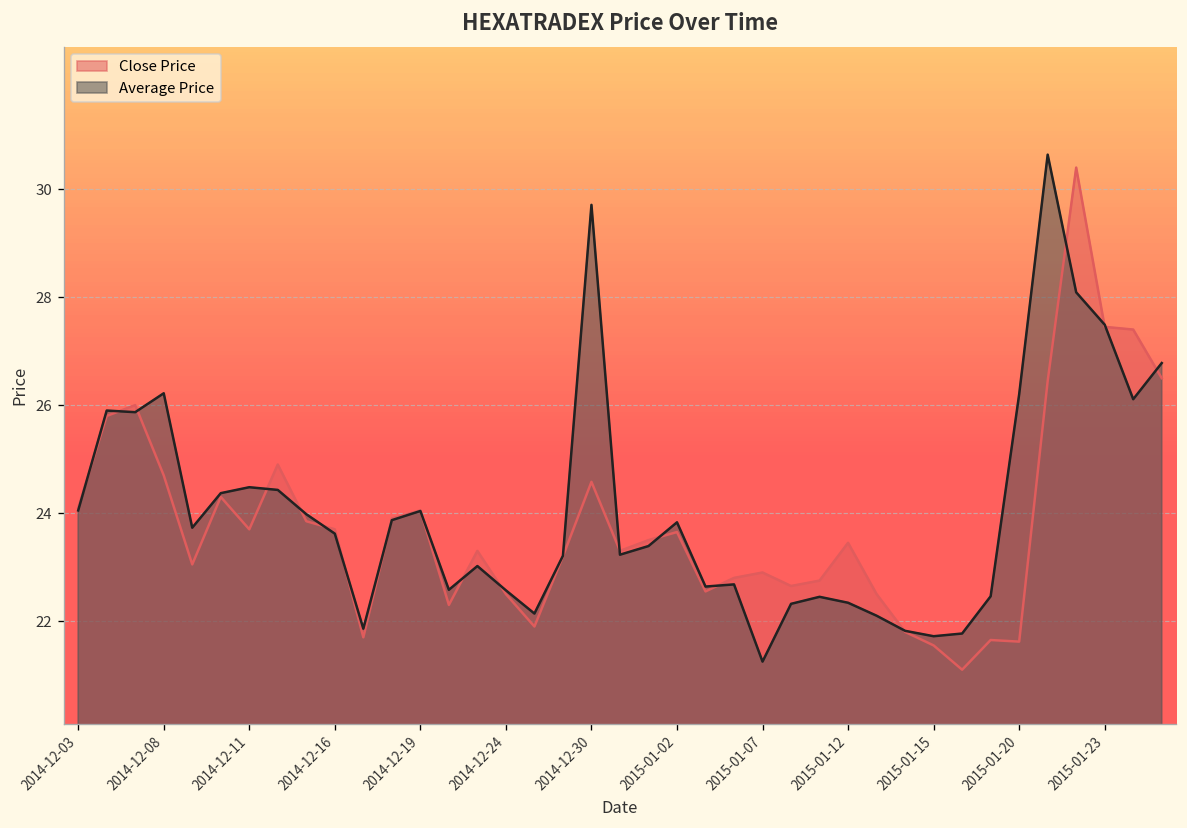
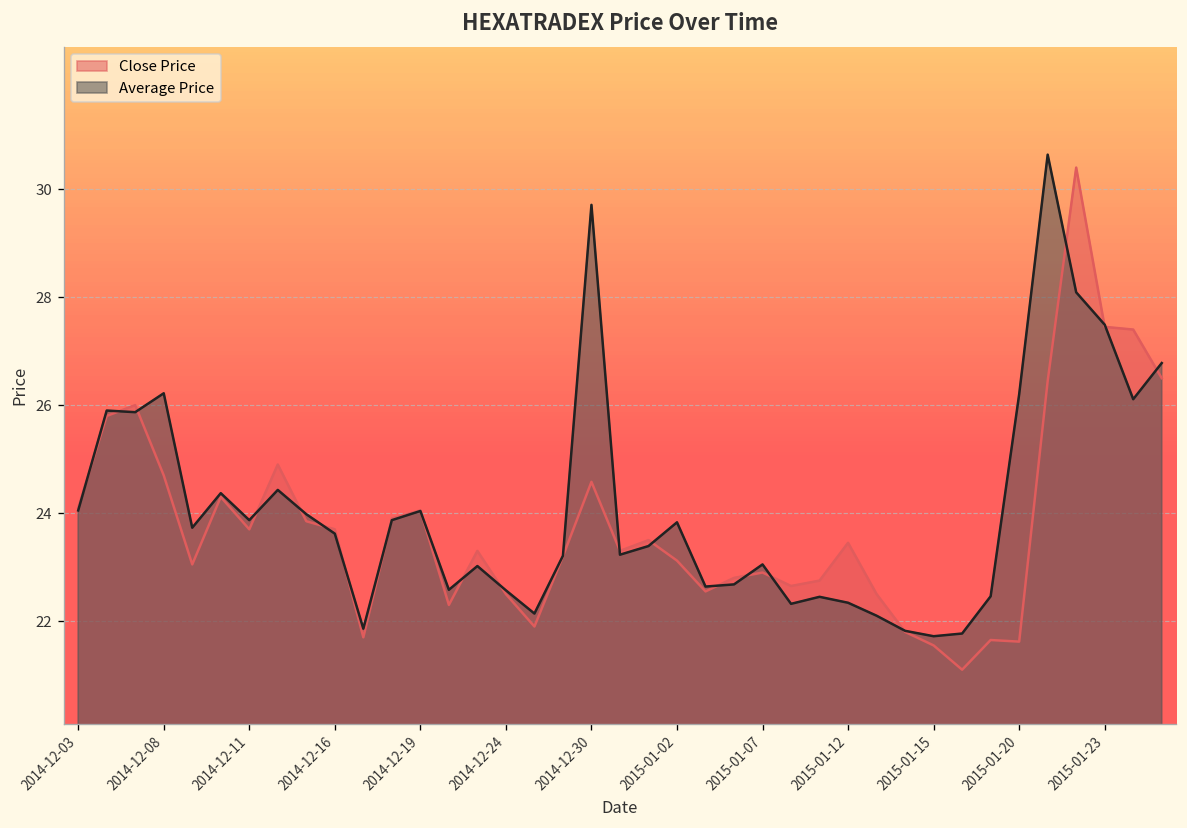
  {
    "Close Price": {
      "2014-12-08": 24.7,
      "2014-12-11": 23.7,
      "2014-12-16": 23.7,
      "2014-12-24": 22.5,
      "2014-12-30": 24.6,
-     "2015-01-02": 23.7,
+     "2015-01-02": 23.1,
      "2015-01-07": 22.9,
      "2015-01-12": 23.5,
      "2015-01-15": 21.6,
      "2015-01-20": 21.6
    },
    "Average Price": {
      "2014-12-08": 26.2,
-     "2014-12-11": 24.5,
+     "2014-12-11": 23.9,
      "2014-12-16": 23.6,
      "2014-12-24": 22.6,
      "2014-12-30": 29.7,
      "2015-01-02": 23.8,
-     "2015-01-07": 21.3,
+     "2015-01-07": 23.1,
      "2015-01-12": 22.3,
      "2015-01-15": 21.7,
      "2015-01-20": 26.2
    }
  }
